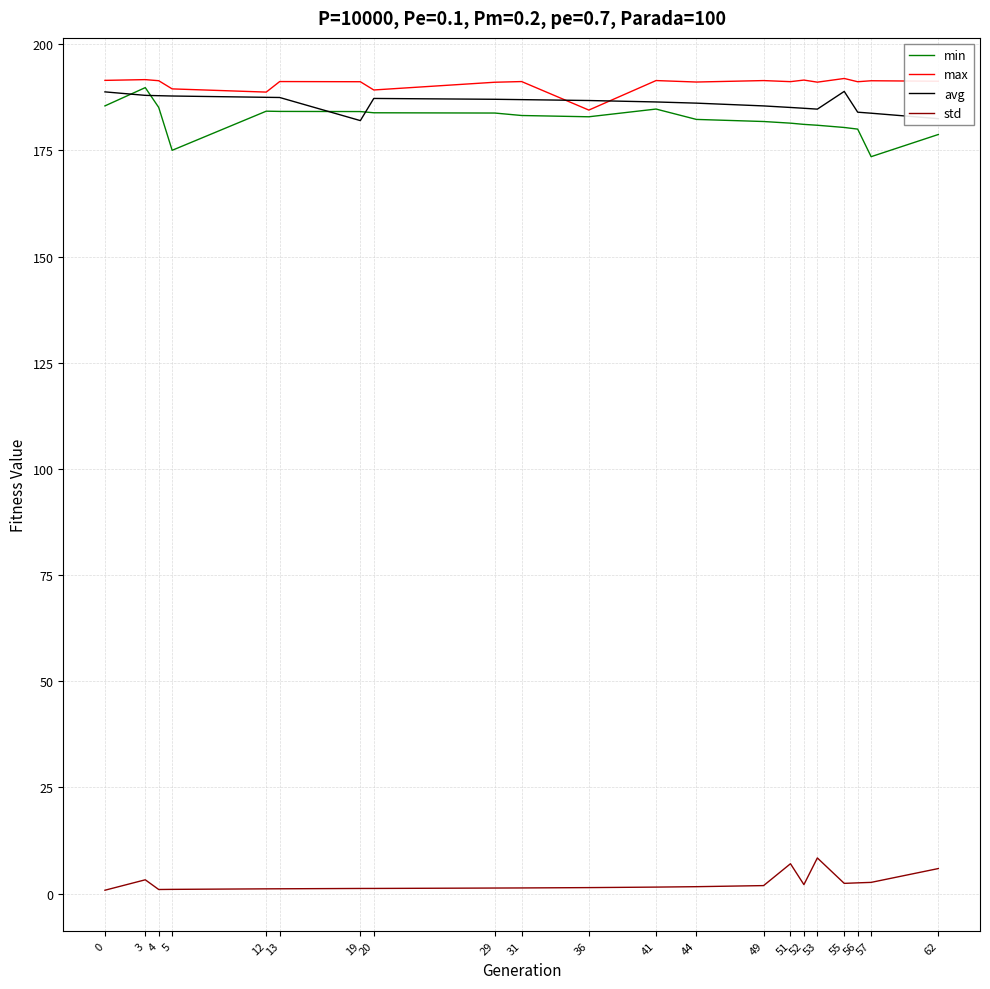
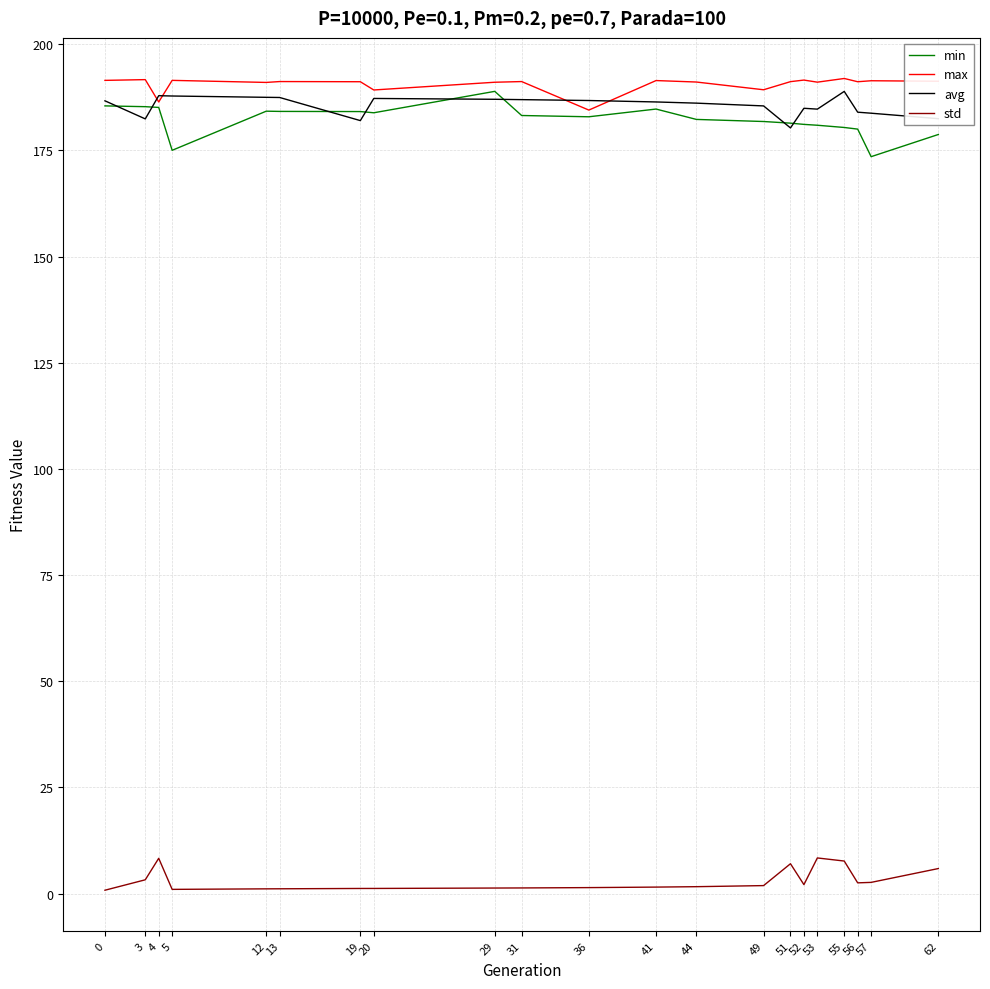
  {
    "min": {
      "0": 185,
-     "3": 190,
+     "3": 185,
      "4": 185,
      "5": 175,
      "12": 184,
      "13": 184,
      "19": 184,
      "20": 184,
-     "29": 184,
+     "29": 189,
      "31": 183,
      "36": 183,
      "41": 185,
      "44": 182,
      "49": 182,
      "51": 181,
      "52": 181,
      "53": 181,
      "55": 180,
      "56": 180,
      "57": 174,
      "62": 179
    },
    "max": {
      "0": 192,
      "3": 192,
-     "4": 191,
-     "5": 189,
-     "12": 189,
+     "4": 186,
+     "5": 192,
+     "12": 191,
      "13": 191,
      "19": 191,
      "20": 189,
      "29": 191,
      "31": 191,
      "36": 185,
      "41": 191,
      "44": 191,
-     "49": 191,
+     "49": 189,
      "51": 191,
      "52": 192,
      "53": 191,
      "55": 192,
      "56": 191,
      "57": 191
    },
    "avg": {
-     "0": 189,
-     "3": 188,
+     "0": 187,
+     "3": 182,
      "4": 188,
      "5": 188,
      "12": 188,
      "13": 187,
      "19": 182,
      "20": 187,
      "29": 187,
      "31": 187,
      "36": 187,
      "41": 186,
      "44": 186,
      "49": 185,
-     "51": 185,
+     "51": 180,
      "52": 185,
      "53": 185,
      "55": 189,
      "56": 184,
      "57": 184
    },
    "std": {
      "0": 1,
      "3": 3,
-     "4": 1,
+     "4": 8,
      "5": 1,
      "12": 1,
      "13": 1,
      "19": 1,
      "20": 1,
      "29": 1,
      "31": 1,
      "36": 1,
      "41": 2,
      "44": 2,
      "49": 2,
      "51": 7,
      "52": 2,
      "53": 8,
-     "55": 2,
+     "55": 8,
      "56": 3,
      "57": 3,
      "62": 6
    }
  }
